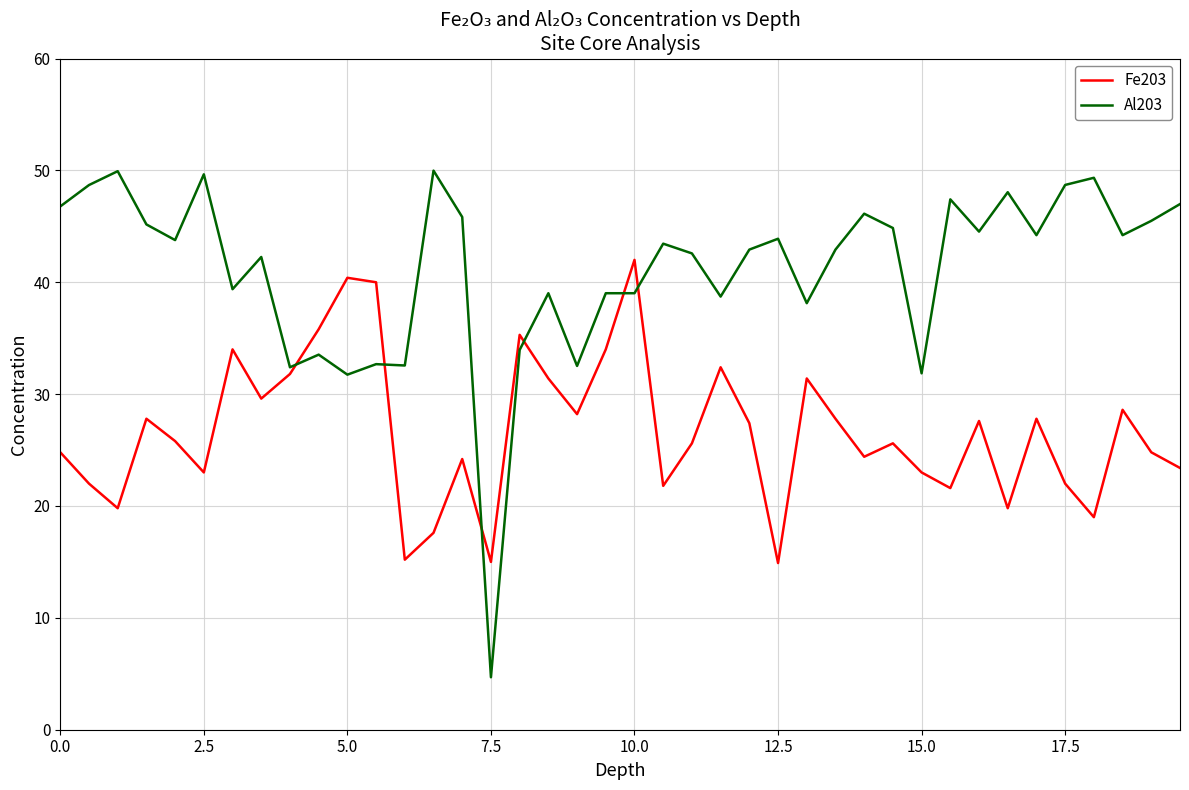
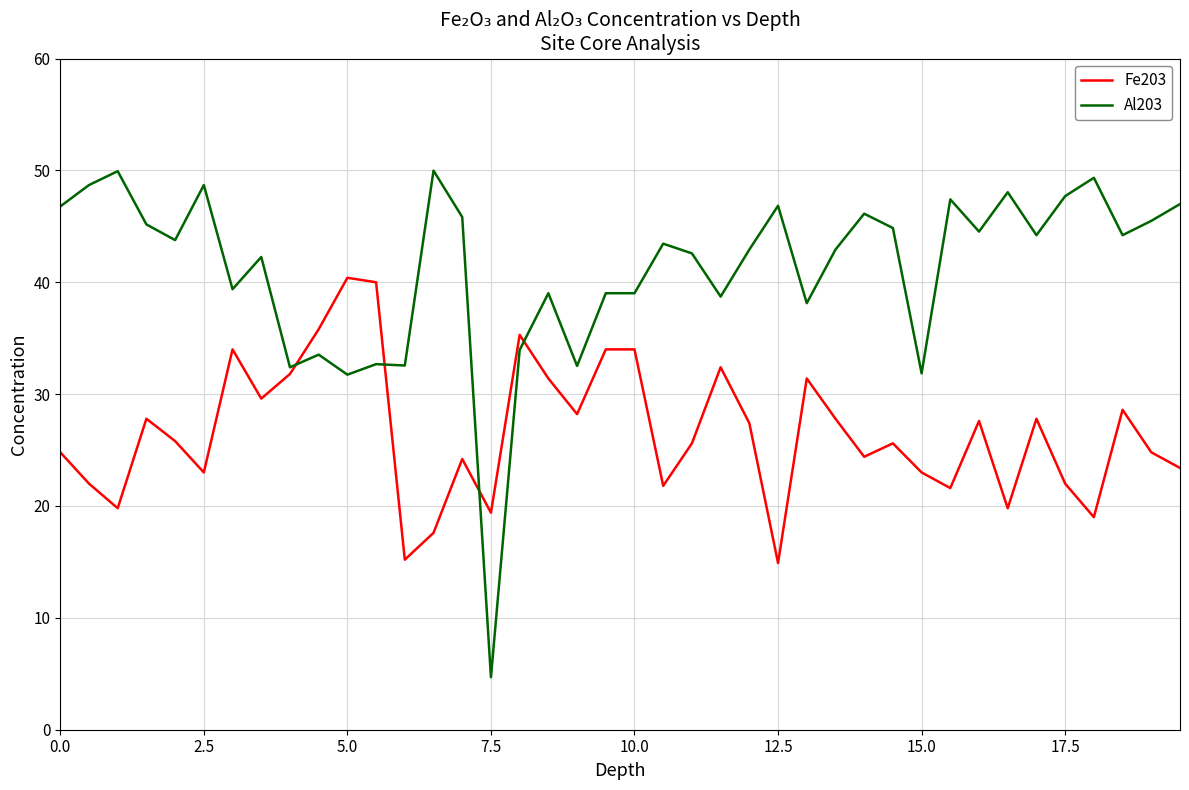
  {
    "Fe203": {
      "0.0": 24.8,
      "2.5": 23.0,
      "5.0": 40.4,
-     "7.5": 15.0,
-     "10.0": 42,
+     "7.5": 19.4,
+     "10.0": 34,
      "12.5": 14.9,
      "15.0": 23.0,
      "17.5": 22.0
    },
    "Al203": {
      "0.0": 46.8,
-     "2.5": 49.7,
+     "2.5": 48.7,
      "5.0": 31.7,
      "7.5": 4.7,
      "10.0": 39.0,
-     "12.5": 43.9,
+     "12.5": 46.8,
      "15.0": 31.9,
-     "17.5": 48.7
+     "17.5": 47.7
    }
  }
